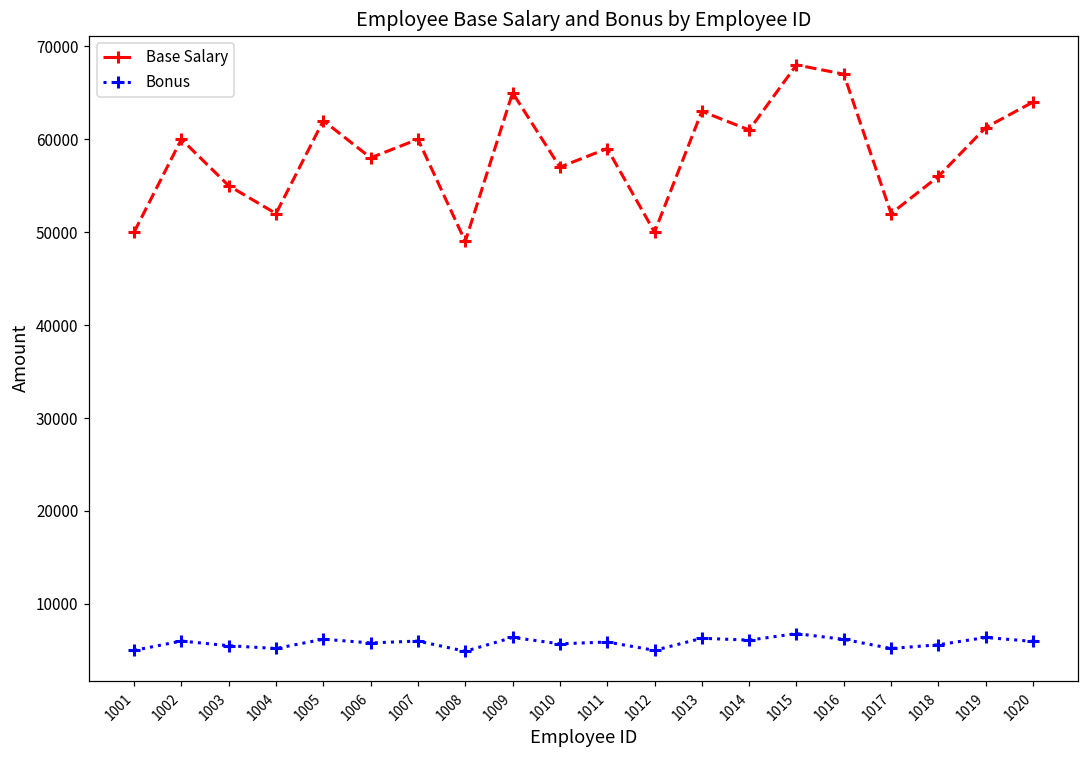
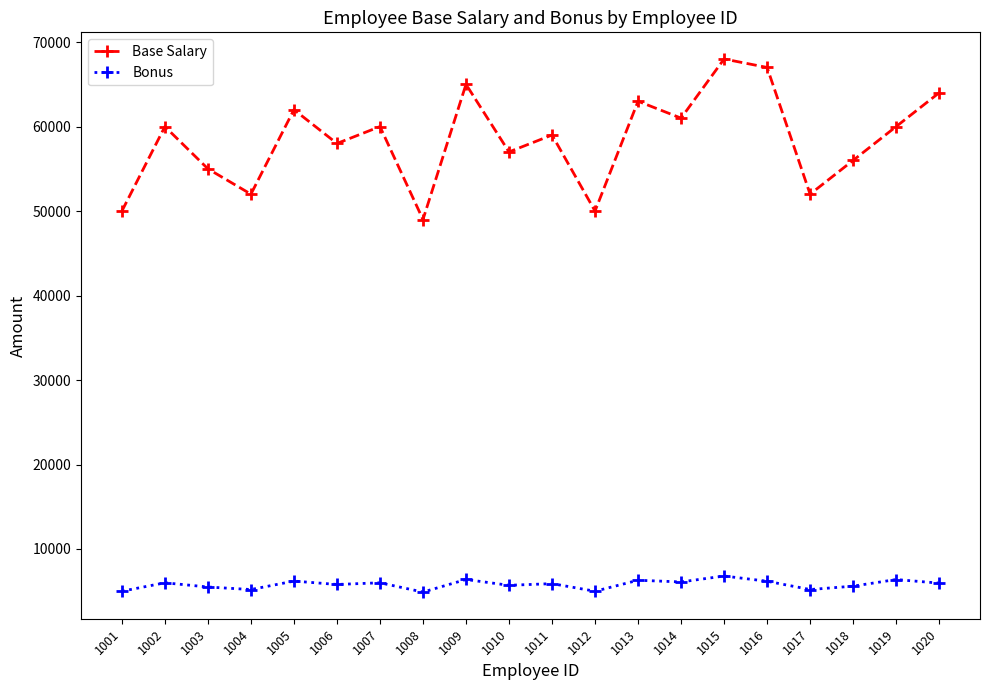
  {
    "Base Salary": {
      "1001": 50000,
      "1002": 60000,
      "1003": 55000,
      "1004": 52000,
      "1005": 62000,
      "1006": 58000,
      "1007": 60000,
      "1008": 49000,
      "1009": 65000,
      "1010": 57000,
      "1011": 59000,
      "1012": 50000,
      "1013": 63000,
      "1014": 61000,
      "1015": 68000,
      "1016": 67000,
      "1017": 52000,
      "1018": 56000,
-     "1019": 61000,
+     "1019": 60000,
      "1020": 64000
    },
    "Bonus": {
      "1001": 5000,
      "1002": 6000,
      "1003": 6000,
      "1004": 5000,
      "1005": 6000,
      "1006": 6000,
      "1007": 6000,
      "1008": 5000,
      "1009": 6000,
      "1010": 6000,
      "1011": 6000,
      "1012": 5000,
      "1013": 6000,
      "1014": 6000,
      "1015": 7000,
      "1016": 6000,
      "1017": 5000,
      "1018": 6000,
      "1019": 6000,
      "1020": 6000
    }
  }
